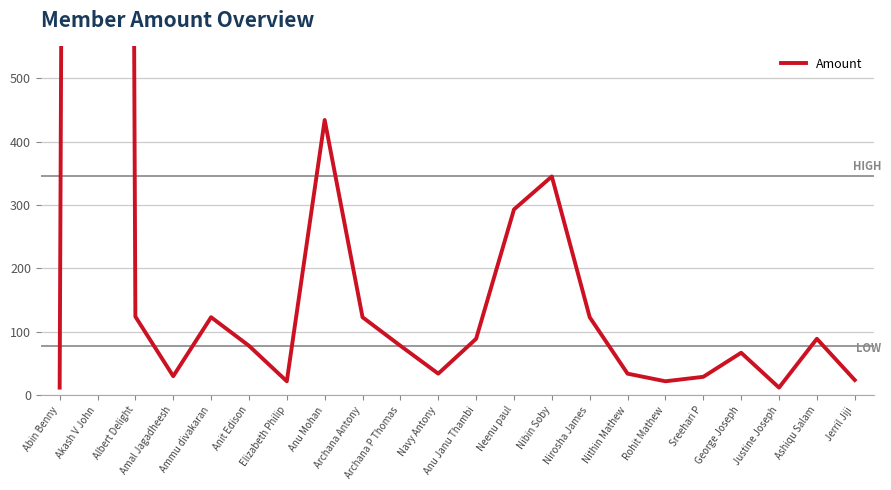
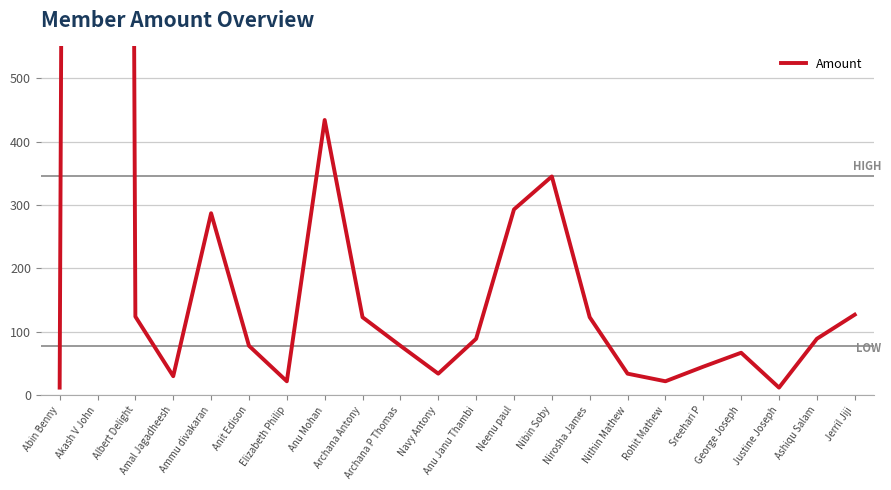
  {
    "Abin Benny": 10,
    "Albert Delight": 120,
    "Amal Jagadheesh": 30,
-   "Ammu divakaran": 120,
+   "Ammu divakaran": 290,
    "Anit Edison": 80,
    "Elizabeth Philip": 20,
    "Anu Mohan": 430,
    "Archana Antony": 120,
    "Archana P Thomas": 80,
    "Navy Antony": 30,
    "Anu Janu Thambi": 90,
    "Neenu paul": 290,
    "Nibin Soby": 350,
    "Nirosha James": 120,
    "Nithin Mathew": 30,
    "Rohit Mathew": 20,
-   "Sreehari P": 30,
+   "Sreehari P": 50,
    "George Joseph": 70,
    "Justine Joseph": 10,
    "Ashiqu Salam": 90,
-   "Jerril Jiji": 20
+   "Jerril Jiji": 130
  }
